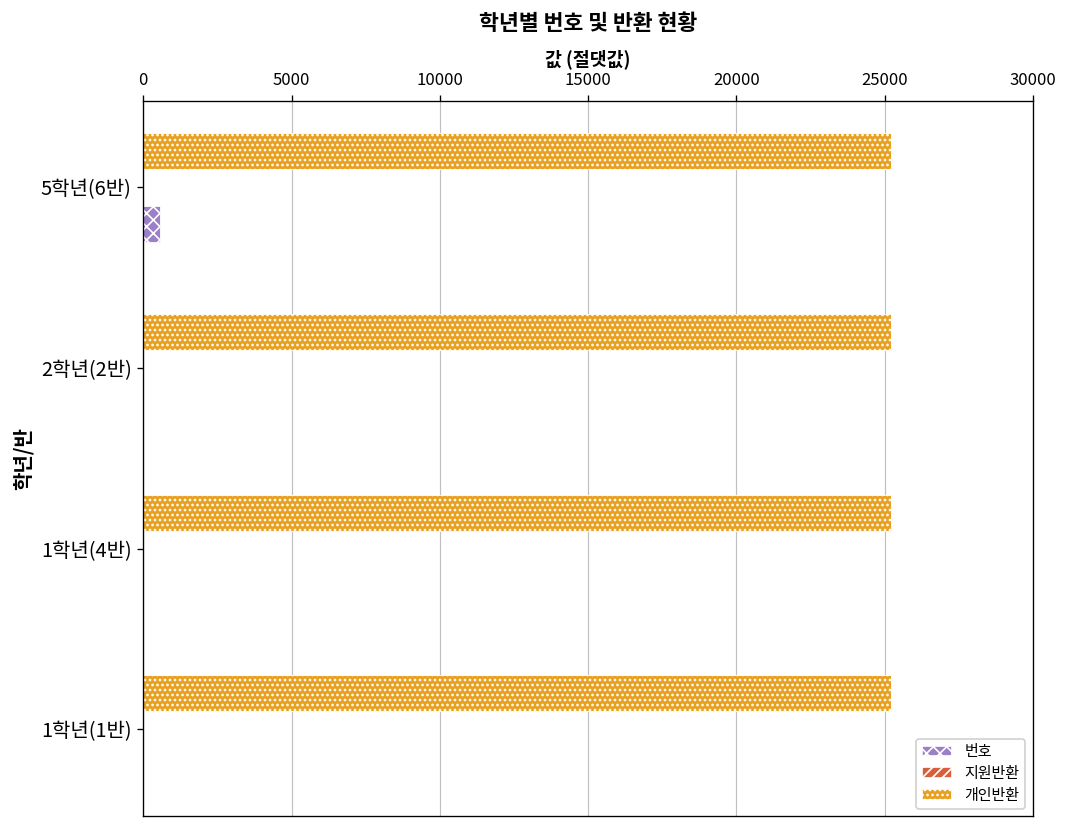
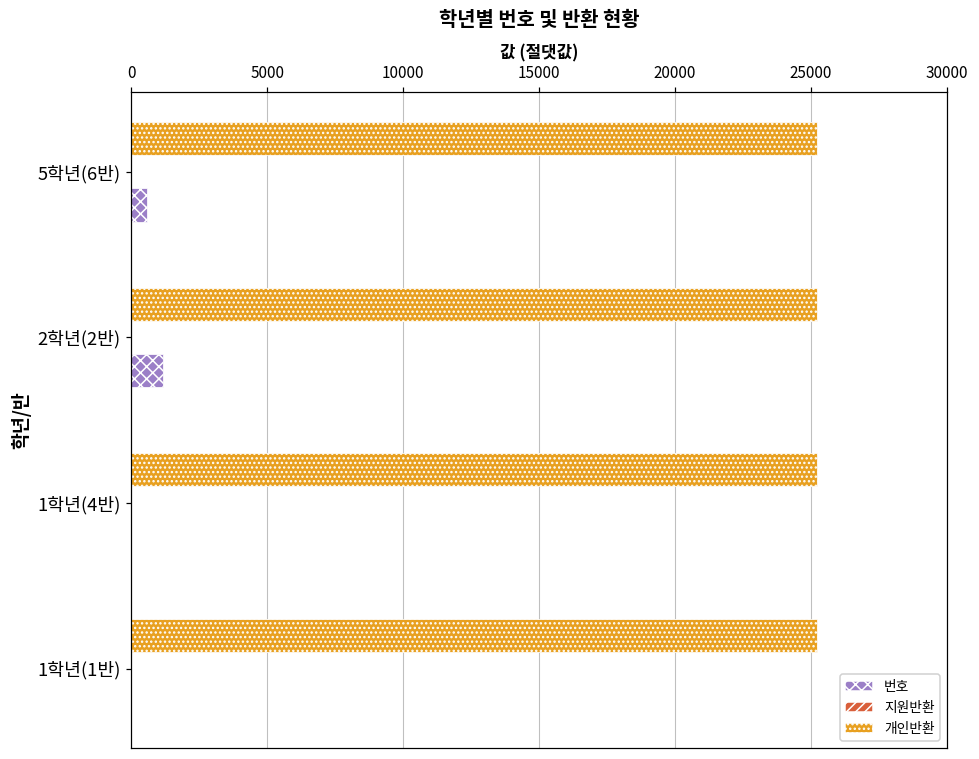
  {
    "번호": {
      "5학년(6반)": 600,
-     "2학년(2반)": 0
+     "2학년(2반)": 1200
    },
    "지원반환": {
      "5학년(6반)": 0,
      "2학년(2반)": 0,
      "1학년(4반)": 0,
      "1학년(1반)": 0
    },
    "개인반환": {
      "5학년(6반)": 25200,
      "2학년(2반)": 25200,
      "1학년(4반)": 25200,
      "1학년(1반)": 25200
    }
  }
